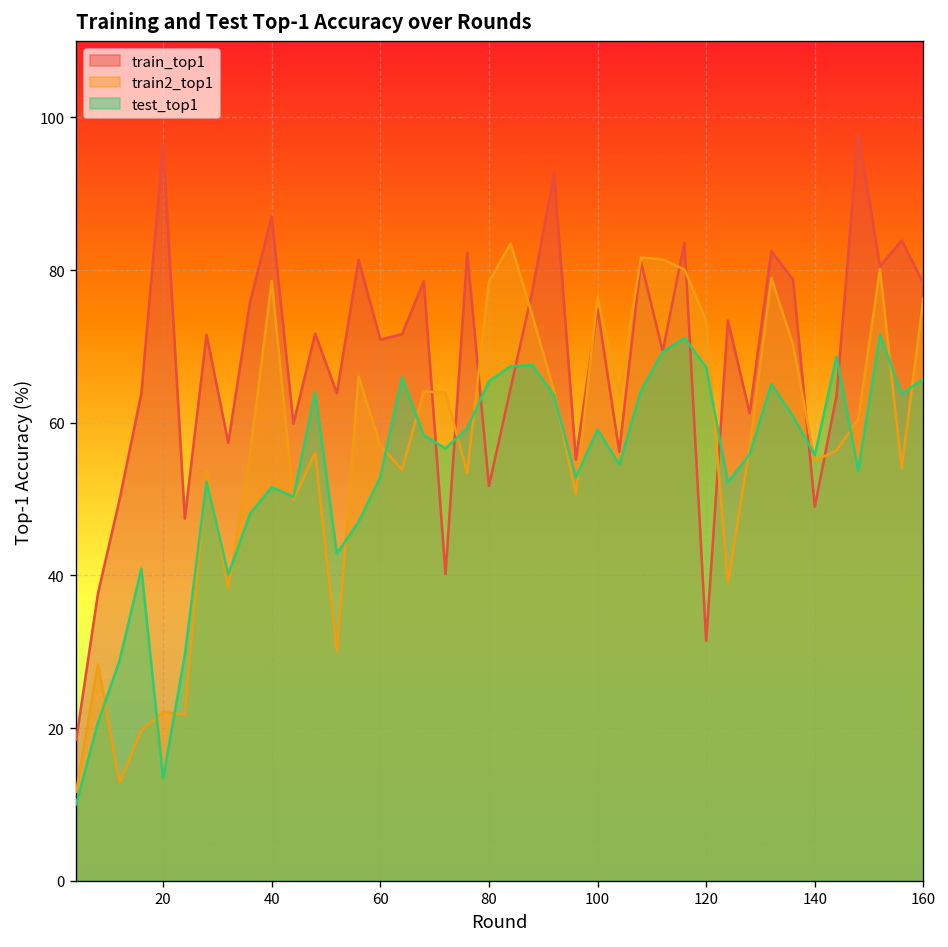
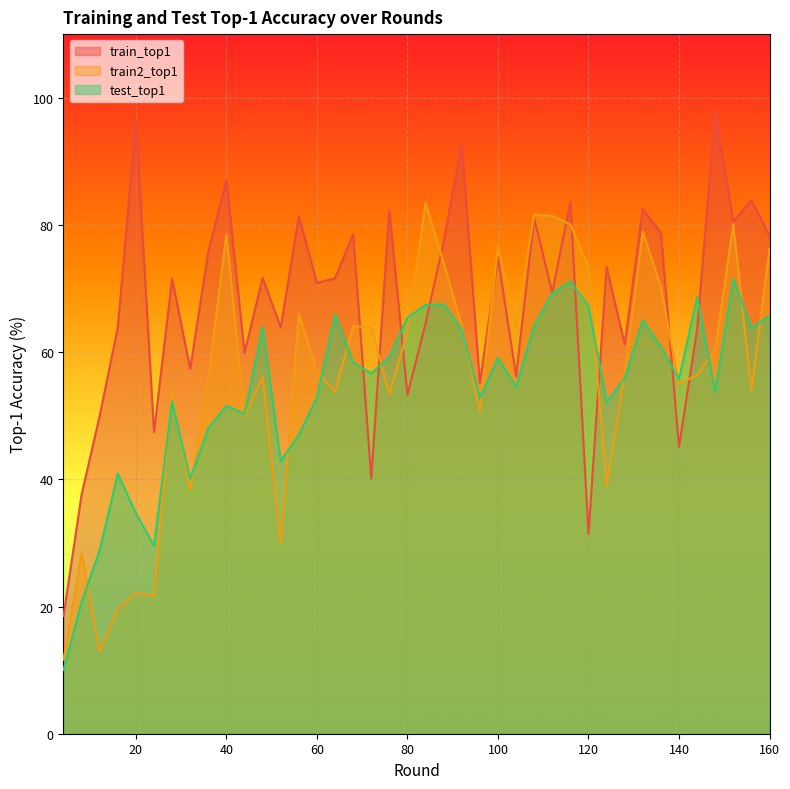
  {
    "train_top1": {
      "20": 96,
      "40": 87,
      "60": 71,
-     "80": 52,
+     "80": 53,
      "100": 75,
      "120": 31,
-     "140": 49,
+     "140": 45,
      "160": 78
    },
    "train2_top1": {
      "20": 22,
      "40": 79,
      "60": 57,
-     "80": 78,
+     "80": 63,
      "100": 77,
      "120": 73,
      "140": 55,
      "160": 76
    },
    "test_top1": {
-     "20": 13,
+     "20": 35,
      "40": 52,
      "60": 53,
      "80": 65,
      "100": 59,
      "120": 67,
      "140": 56,
      "160": 66
    }
  }
